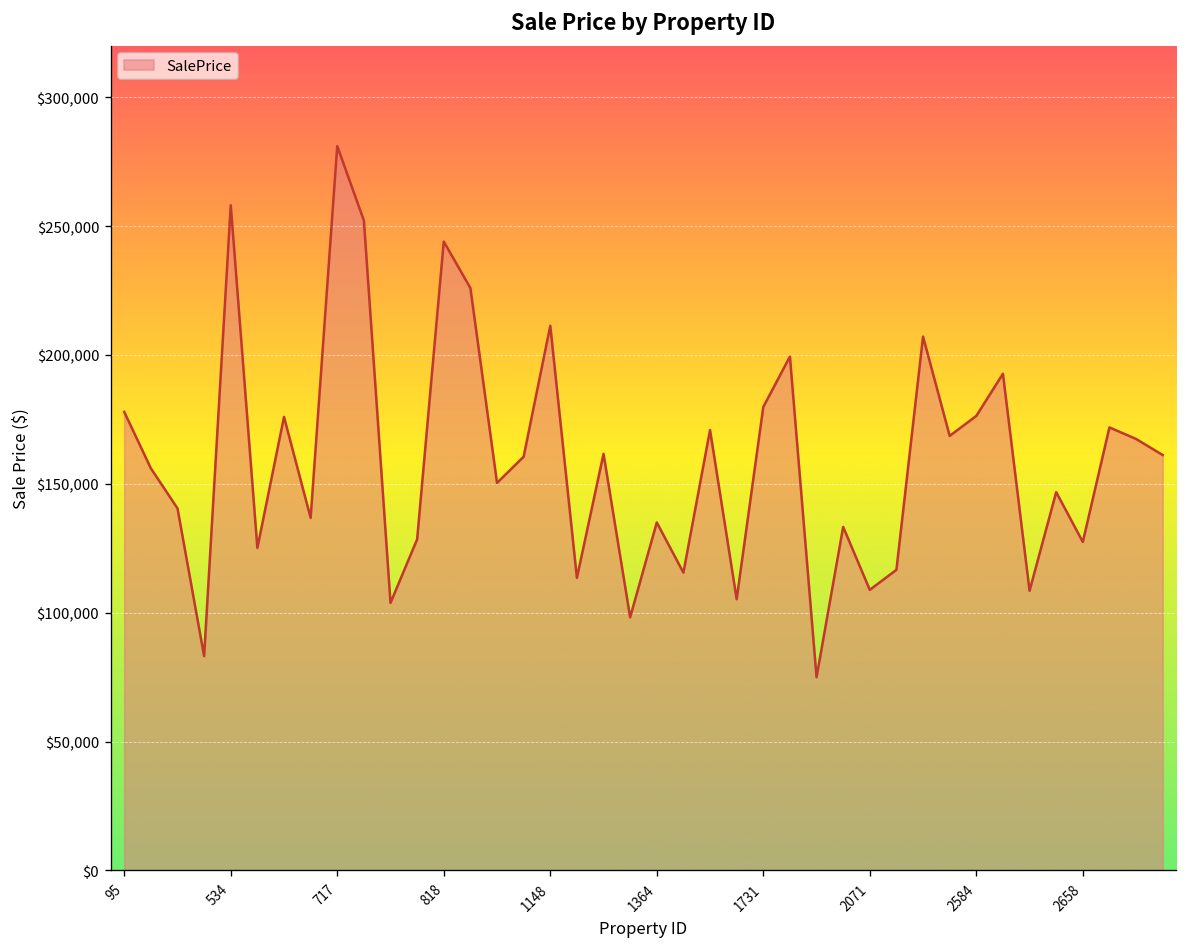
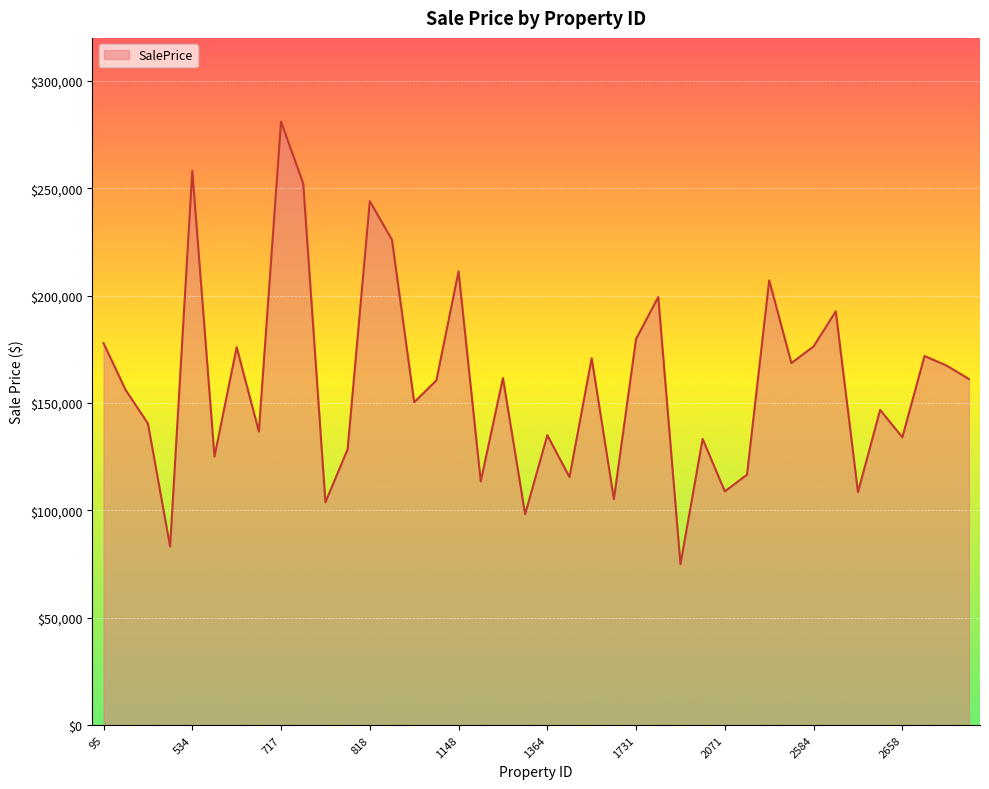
  {
    "95": "$178,000",
    "534": "$258,000",
    "717": "$281,000",
    "2584": "$176,000",
-   "2658": "$127,000"
+   "2658": "$134,000"
  }
